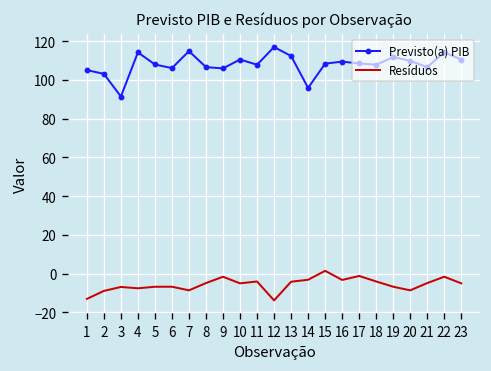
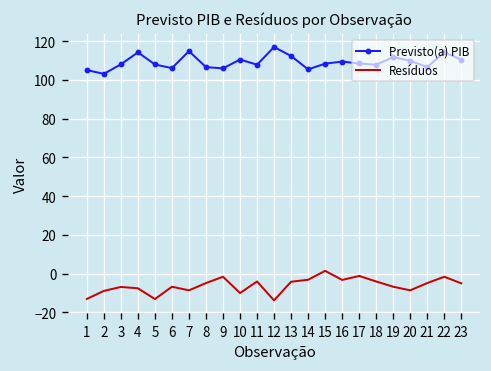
  {
    "Previsto(a) PIB": {
      "1": 105,
      "2": 103,
-     "3": 91,
+     "3": 108,
      "4": 114,
      "5": 108,
      "6": 106,
      "7": 115,
      "8": 107,
      "9": 106,
      "10": 111,
      "11": 108,
      "12": 117,
      "13": 112,
-     "14": 96,
+     "14": 105,
      "15": 108,
      "16": 109
    },
    "Resíduos": {
      "1": -13,
      "2": -9,
      "3": -7,
      "4": -8,
-     "5": -7,
+     "5": -13,
      "6": -7,
      "7": -9,
      "8": -5,
      "9": -2,
-     "10": -5,
+     "10": -10,
      "11": -4,
      "12": -14,
      "13": -4,
      "14": -3,
      "15": 1,
      "16": -3,
      "17": -1,
      "18": -4,
      "19": -7,
      "20": -9,
      "21": -5,
      "22": -2,
      "23": -5
    }
  }
